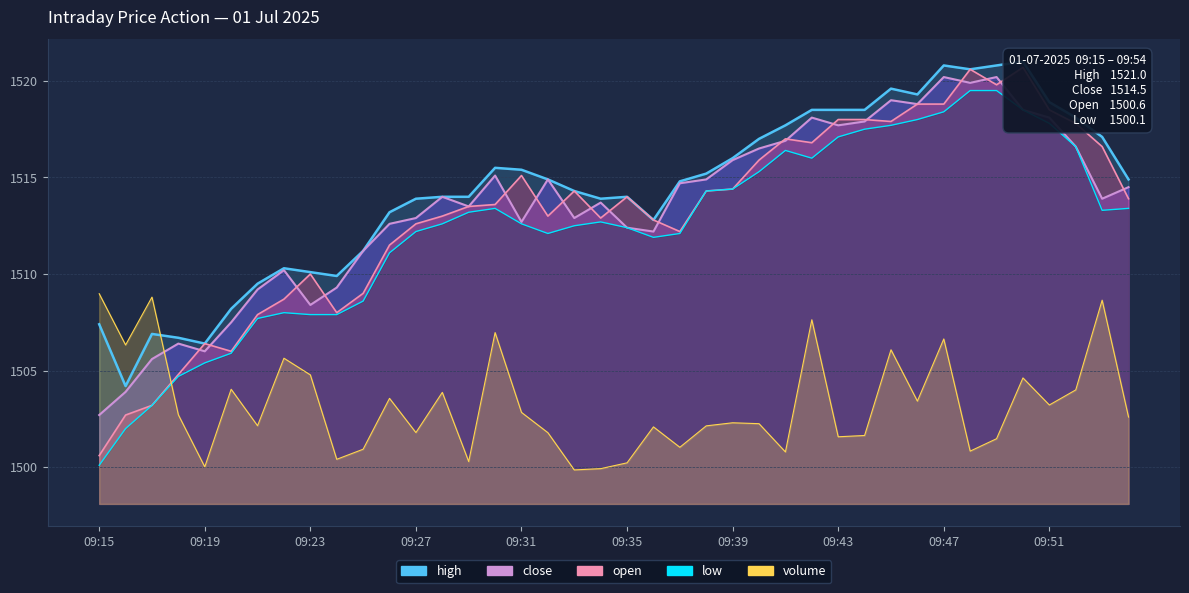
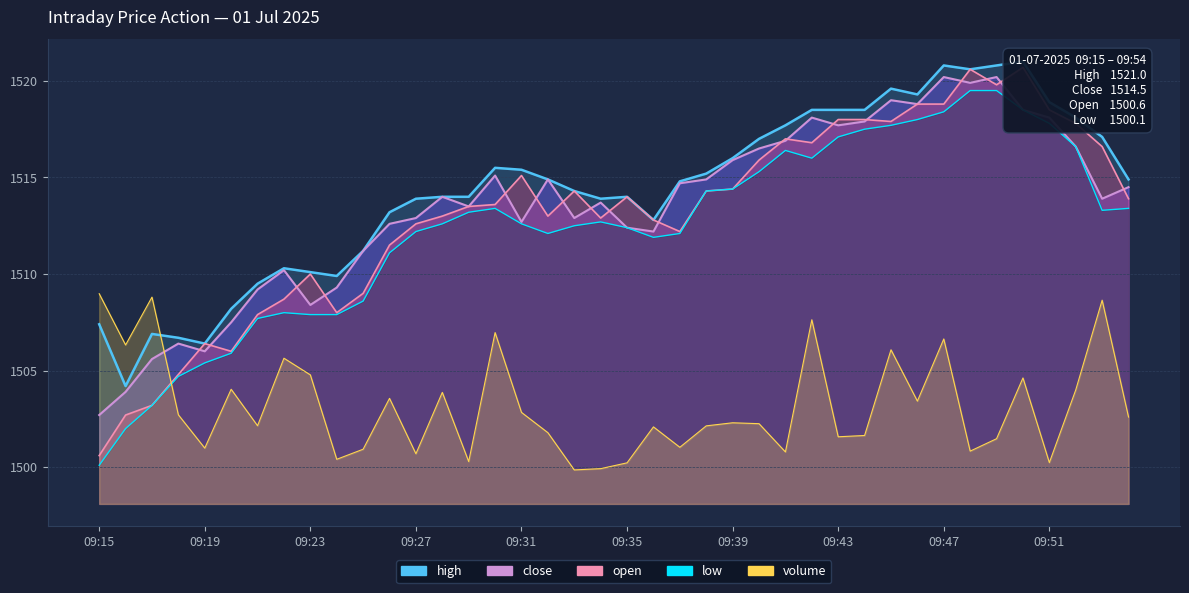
  {
    "volume": {
      "09:15": 1509.0,
-     "09:19": 1500.0,
+     "09:19": 1501.0,
      "09:23": 1504.8,
-     "09:27": 1501.8,
+     "09:27": 1500.7,
      "09:31": 1502.8,
      "09:35": 1500.2,
      "09:39": 1502.3,
      "09:43": 1501.6,
      "09:47": 1506.6,
-     "09:51": 1503.2
+     "09:51": 1500.2
    }
  }
